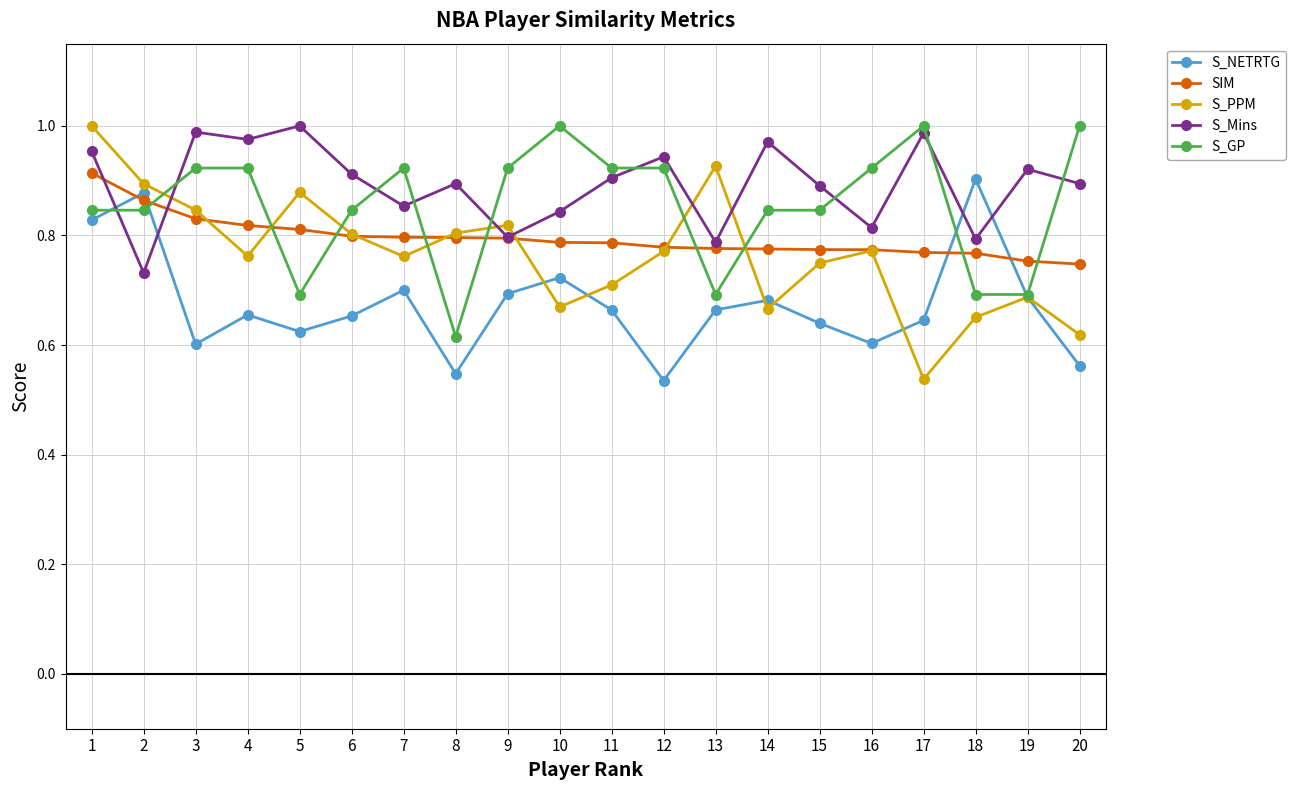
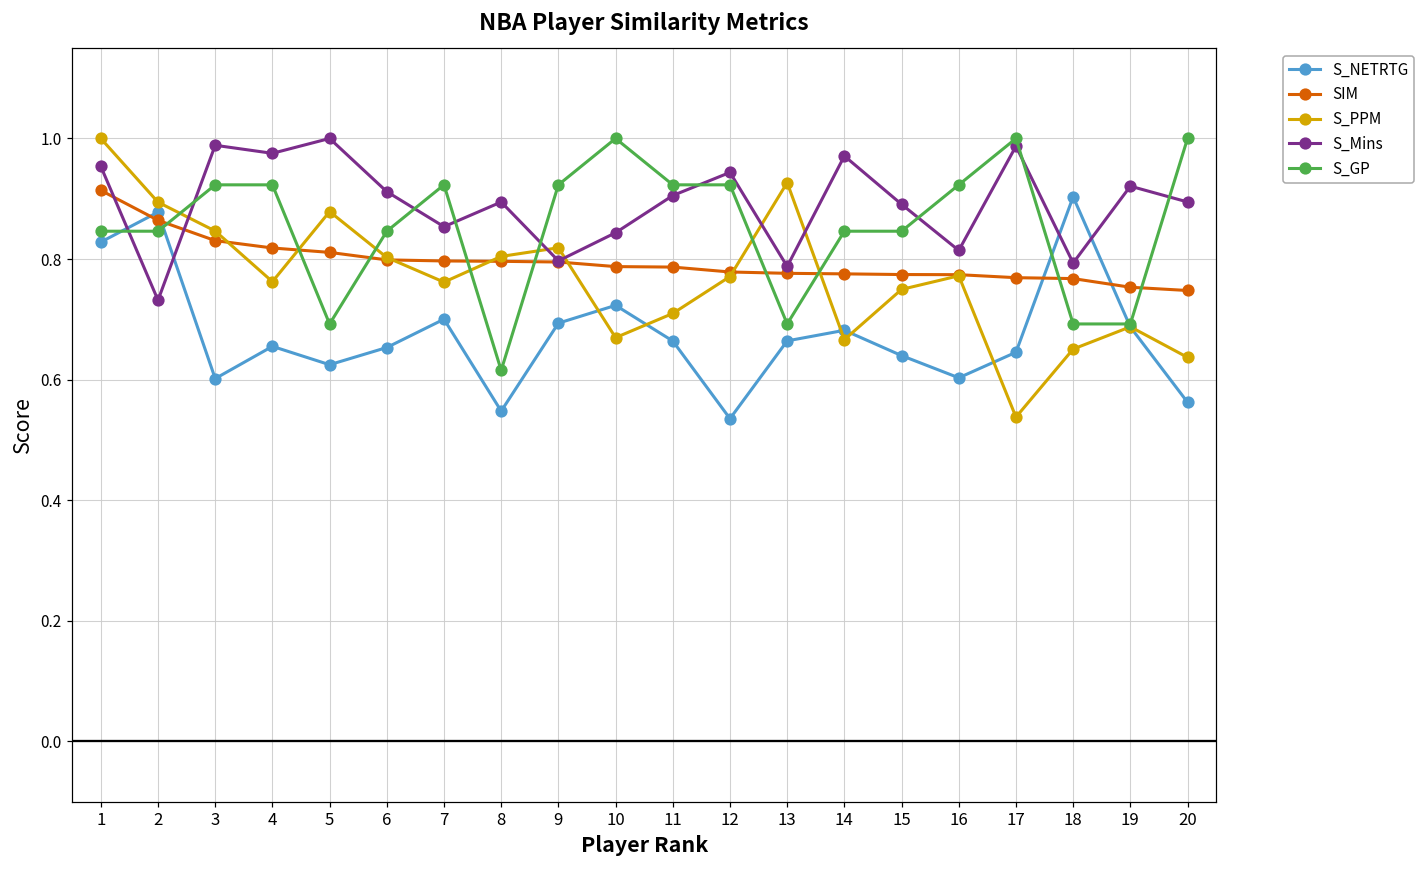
  {
    "S_NETRTG": {
      "1": 0.83,
      "2": 0.88,
      "3": 0.60,
      "4": 0.66,
      "5": 0.62,
      "6": 0.65,
      "7": 0.70,
      "8": 0.55,
      "9": 0.69,
      "10": 0.72,
      "11": 0.66,
      "12": 0.54,
      "13": 0.66,
      "14": 0.68,
      "15": 0.64,
      "16": 0.60,
      "17": 0.65,
      "18": 0.90,
      "20": 0.56
    },
    "SIM": {
      "1": 0.91,
      "2": 0.86,
      "3": 0.83,
      "4": 0.82,
      "5": 0.81,
      "7": 0.80,
      "8": 0.80,
      "10": 0.79,
      "11": 0.79,
      "12": 0.78,
      "13": 0.78,
      "14": 0.78,
      "15": 0.77,
      "17": 0.77,
      "18": 0.77,
      "19": 0.75,
      "20": 0.75
    },
    "S_PPM": {
      "1": 1.00,
      "2": 0.89,
      "3": 0.85,
      "4": 0.76,
      "5": 0.88,
      "7": 0.76,
      "8": 0.80,
      "9": 0.82,
      "10": 0.67,
      "11": 0.71,
      "12": 0.77,
      "13": 0.93,
      "14": 0.67,
      "15": 0.75,
      "17": 0.54,
      "18": 0.65,
-     "20": 0.62
+     "20": 0.64
    },
    "S_Mins": {
      "1": 0.95,
      "2": 0.73,
      "3": 0.99,
      "4": 0.98,
      "5": 1.00,
      "6": 0.91,
      "7": 0.85,
      "8": 0.89,
      "10": 0.84,
      "11": 0.91,
      "12": 0.94,
      "13": 0.79,
      "14": 0.97,
      "15": 0.89,
      "16": 0.81,
      "17": 0.99,
      "18": 0.79,
      "19": 0.92,
      "20": 0.89
    },
    "S_GP": {
      "1": 0.85,
      "2": 0.85,
      "3": 0.92,
      "4": 0.92,
      "5": 0.69,
      "6": 0.85,
      "7": 0.92,
      "8": 0.62,
      "9": 0.92,
      "10": 1.00,
      "11": 0.92,
      "12": 0.92,
      "13": 0.69,
      "14": 0.85,
      "15": 0.85,
      "16": 0.92,
      "17": 1.00,
      "18": 0.69,
      "19": 0.69,
      "20": 1.00
    }
  }
